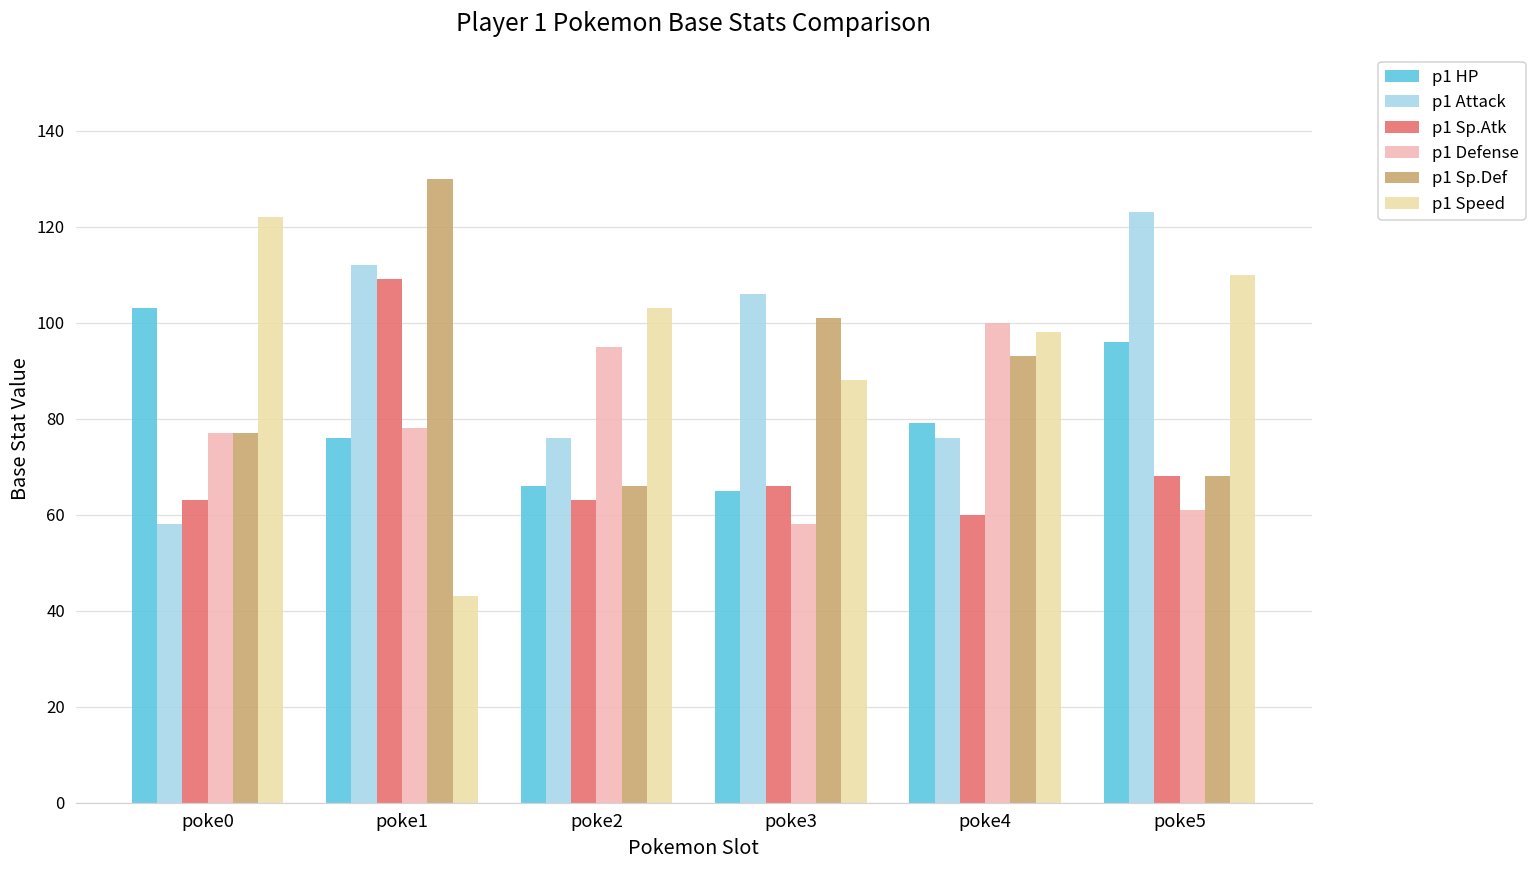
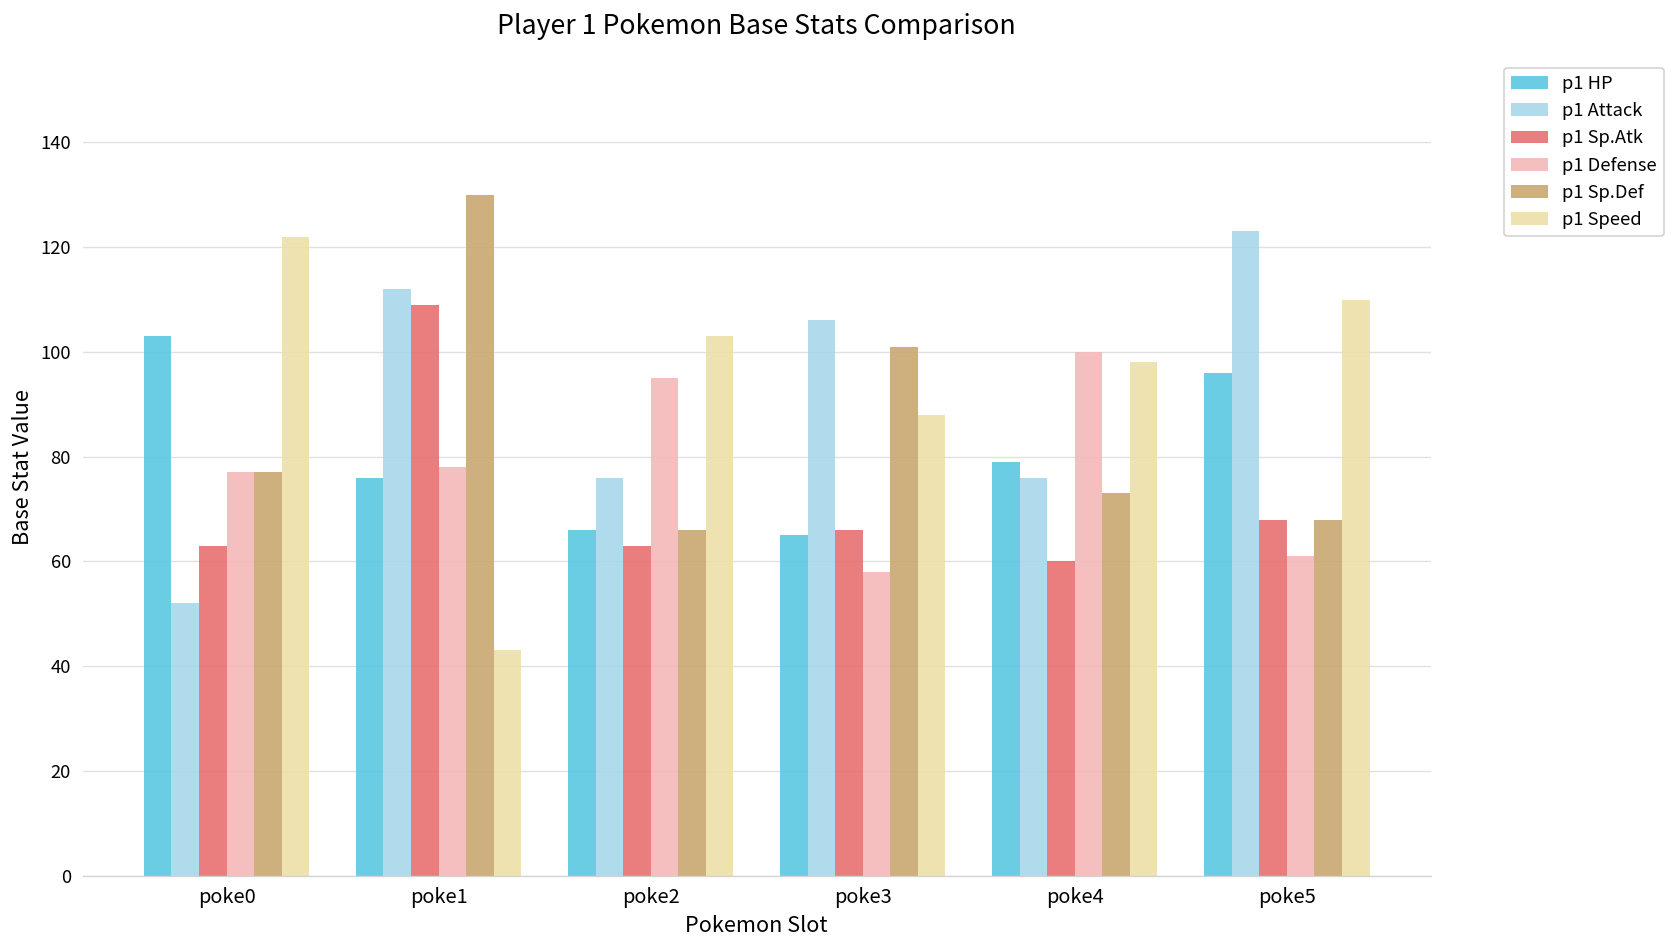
  {
    "p1 HP": {
      "poke0": 103,
      "poke1": 76,
      "poke2": 66,
      "poke3": 65,
      "poke4": 79,
      "poke5": 96
    },
    "p1 Attack": {
-     "poke0": 58,
+     "poke0": 52,
      "poke1": 112,
      "poke2": 76,
      "poke3": 106,
      "poke4": 76,
      "poke5": 123
    },
    "p1 Sp.Atk": {
      "poke0": 63,
      "poke1": 109,
      "poke2": 63,
      "poke3": 66,
      "poke4": 60,
      "poke5": 68
    },
    "p1 Sp.Def": {
      "poke0": 77,
      "poke1": 130,
      "poke2": 66,
      "poke3": 101,
-     "poke4": 93,
+     "poke4": 73,
      "poke5": 68
    }
  }
